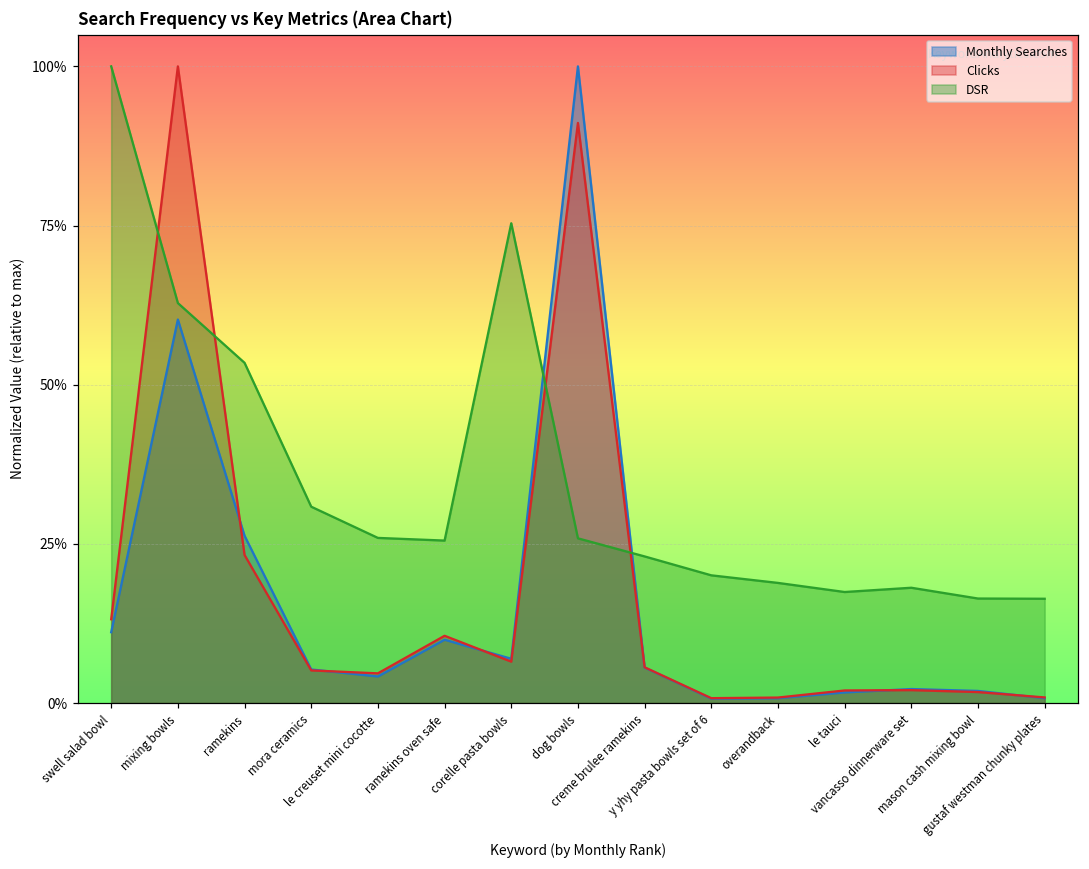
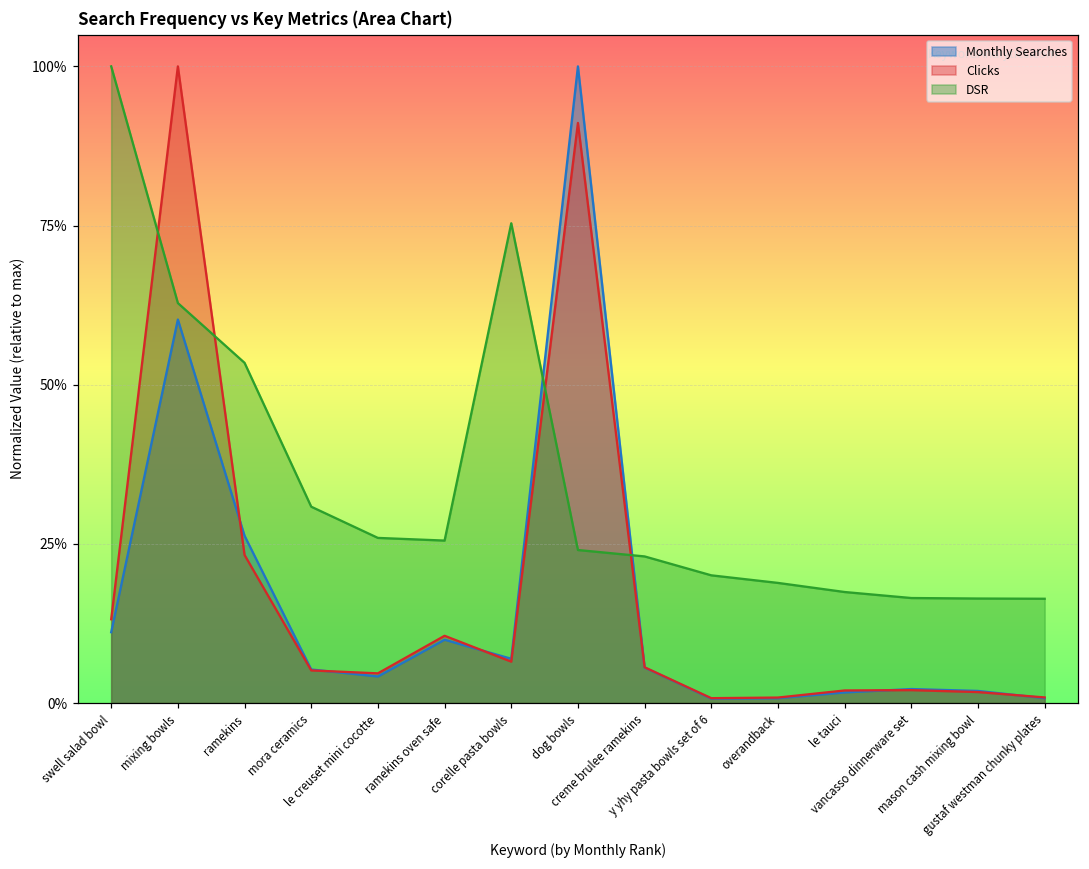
  {
    "Monthly Searches": {
      "swell salad bowl": "11%",
      "mixing bowls": "60%",
      "ramekins": "26%",
      "le creuset mini cocotte": "4%",
      "ramekins oven safe": "10%",
      "corelle pasta bowls": "7%",
      "dog bowls": "100%"
    },
    "Clicks": {
      "swell salad bowl": "13%",
      "mixing bowls": "100%",
      "ramekins": "23%",
      "le creuset mini cocotte": "5%",
      "ramekins oven safe": "11%",
      "corelle pasta bowls": "6%",
      "dog bowls": "91%"
    },
    "DSR": {
      "swell salad bowl": "100%",
      "mixing bowls": "63%",
      "ramekins": "53%",
      "mora ceramics": "31%",
      "le creuset mini cocotte": "26%",
      "ramekins oven safe": "26%",
      "corelle pasta bowls": "75%",
-     "dog bowls": "26%",
+     "dog bowls": "24%",
      "creme brulee ramekins": "23%",
      "y yhy pasta bowls set of 6": "20%",
      "overandback": "19%",
      "le tauci": "17%",
-     "vancasso dinnerware set": "18%",
+     "vancasso dinnerware set": "16%",
      "mason cash mixing bowl": "16%",
      "gustaf westman chunky plates": "16%"
    }
  }
